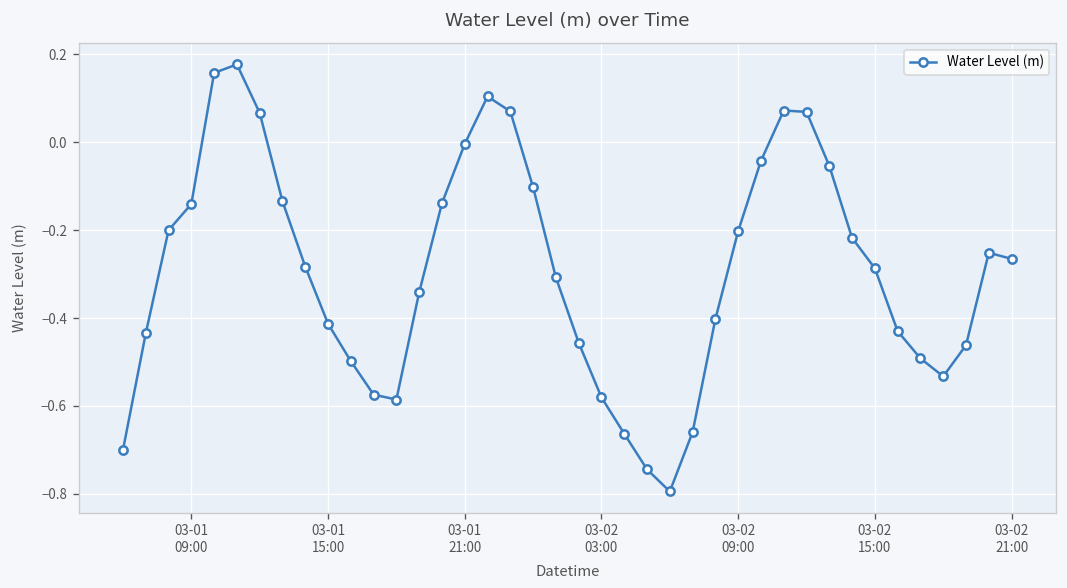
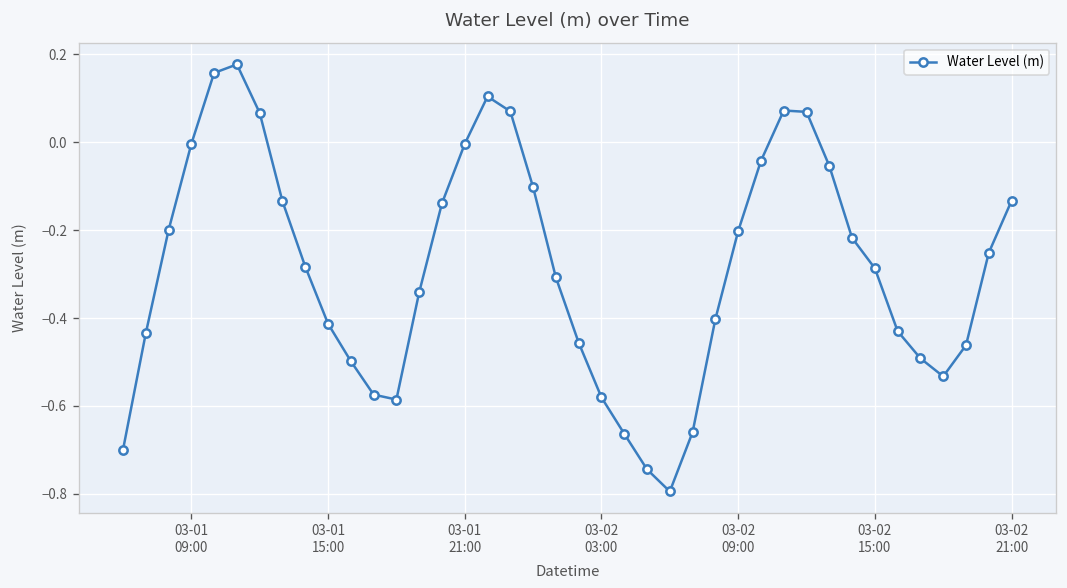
  {
-   "03-01 09:00": -0.14,
+   "03-01 09:00": 0.00,
    "03-01 15:00": -0.41,
    "03-01 21:00": 0.00,
    "03-02 03:00": -0.58,
    "03-02 09:00": -0.20,
    "03-02 15:00": -0.29,
-   "03-02 21:00": -0.27
+   "03-02 21:00": -0.13
  }
